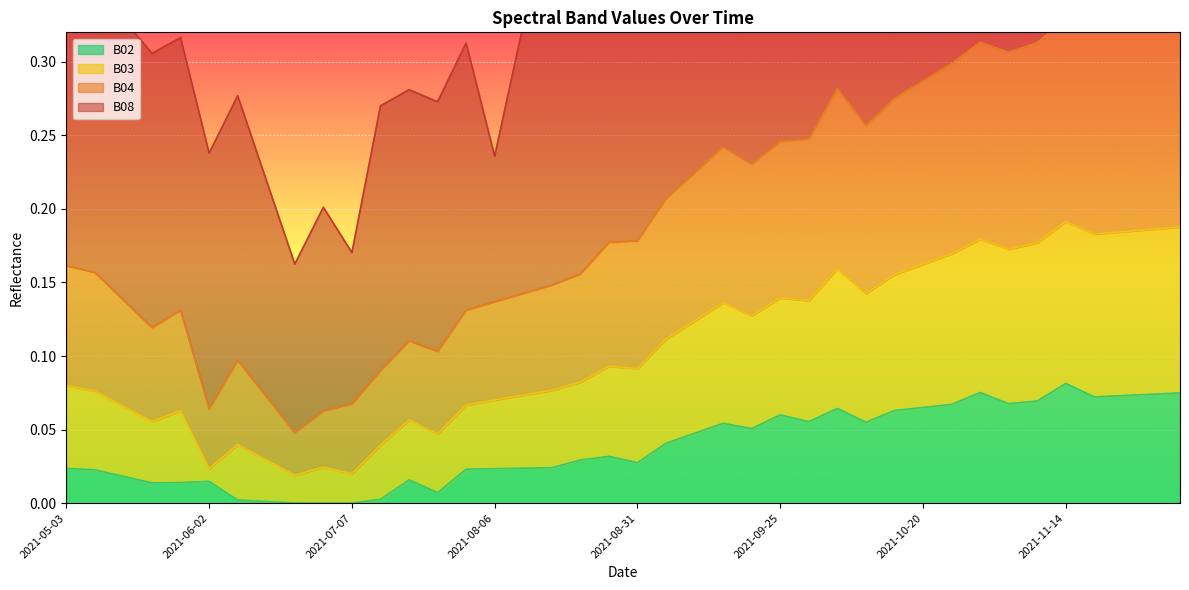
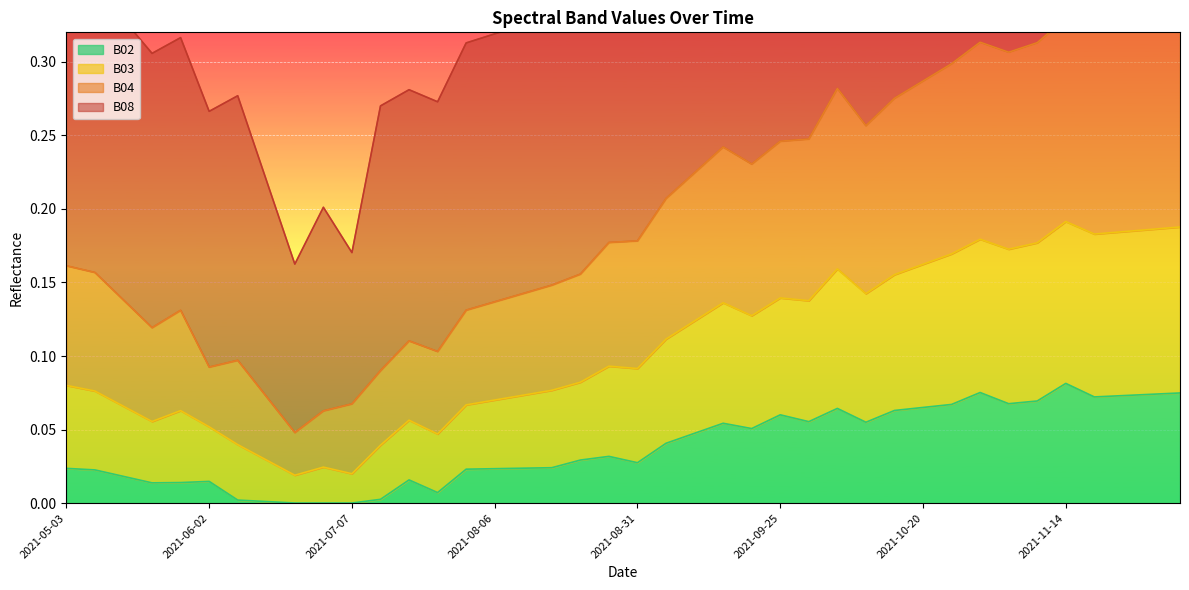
  {
    "B02": {
      "2021-05-03": 0.024,
      "2021-06-02": 0.015,
      "2021-07-07": 0.000,
      "2021-08-06": 0.023,
      "2021-08-31": 0.028,
      "2021-09-25": 0.060,
      "2021-10-20": 0.065,
      "2021-11-14": 0.081
    },
    "B03": {
      "2021-05-03": 0.056,
-     "2021-06-02": 0.009,
+     "2021-06-02": 0.037,
      "2021-07-07": 0.020,
      "2021-08-06": 0.047,
      "2021-08-31": 0.064,
      "2021-09-25": 0.079,
      "2021-10-20": 0.097,
      "2021-11-14": 0.110
    },
    "B04": {
      "2021-05-03": 0.081,
      "2021-06-02": 0.041,
      "2021-07-07": 0.048,
      "2021-08-06": 0.067,
      "2021-08-31": 0.087,
      "2021-09-25": 0.106,
      "2021-10-20": 0.125
    },
    "B08": {
      "2021-06-02": 0.174,
      "2021-07-07": 0.103,
-     "2021-08-06": 0.099
+     "2021-08-06": 0.182
    }
  }
